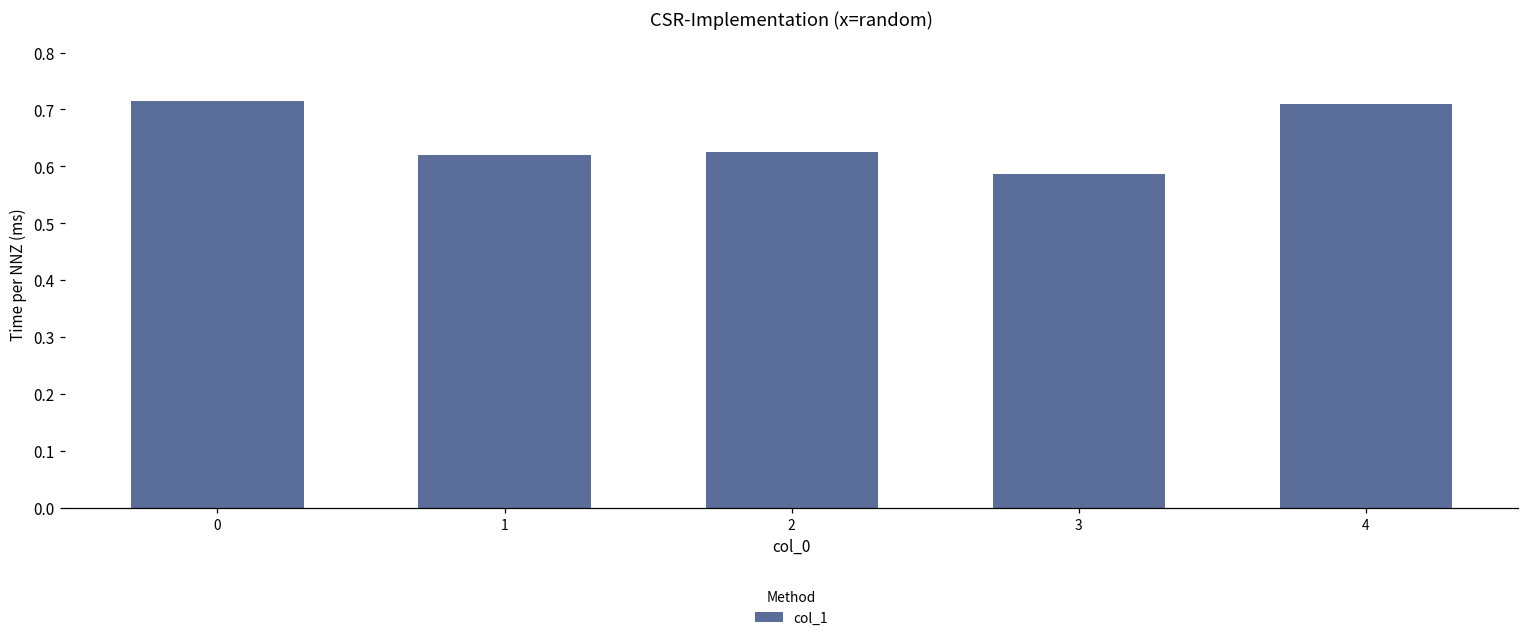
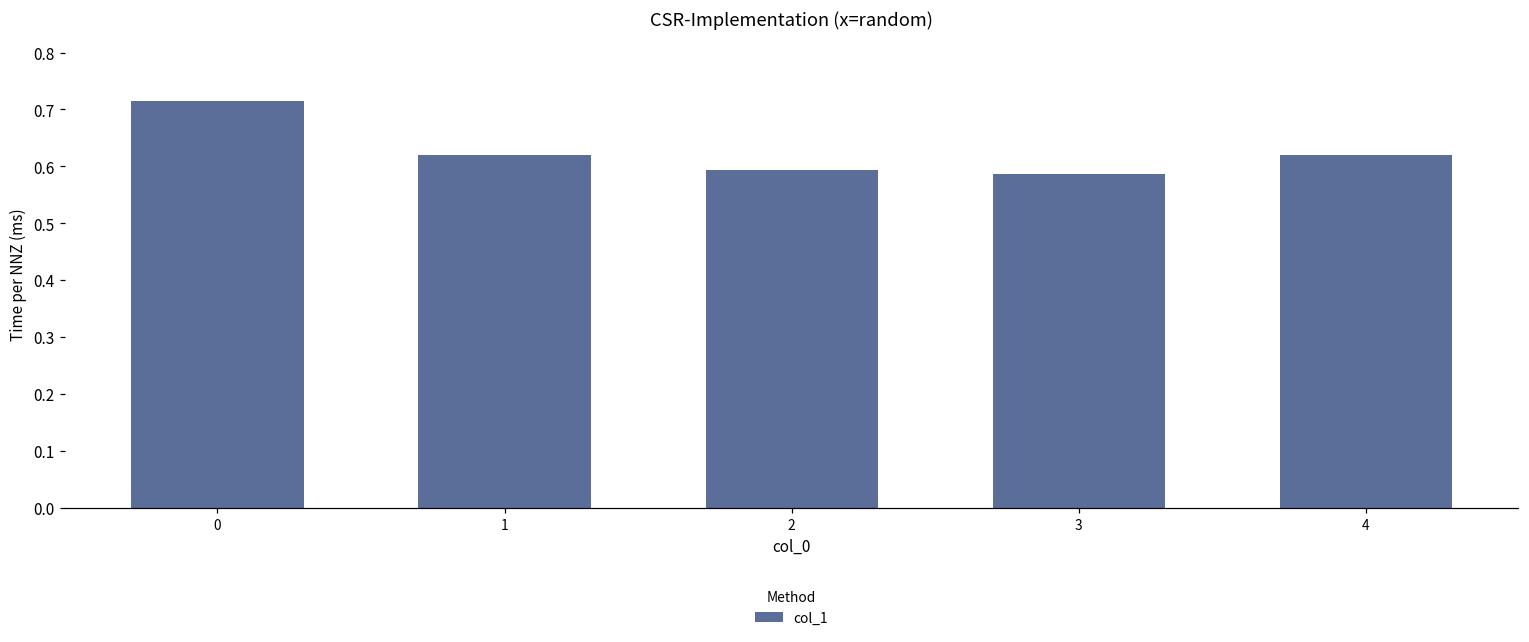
  {
    "0": 0.72,
    "1": 0.62,
-   "2": 0.63,
+   "2": 0.59,
    "3": 0.59,
-   "4": 0.71
+   "4": 0.62
  }
